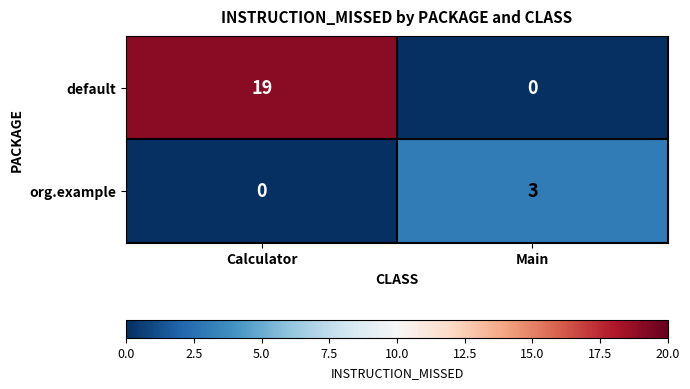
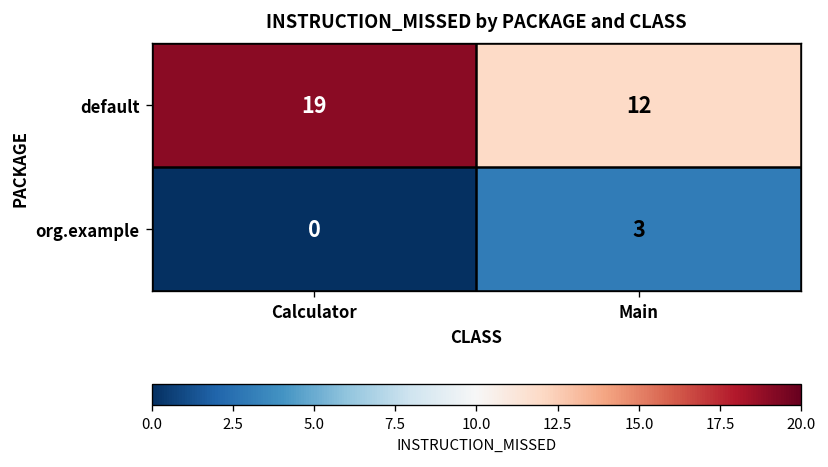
  {
    "default": {
      "Calculator": 19,
-     "Main": 0
+     "Main": 12
    },
    "org.example": {
      "Calculator": 0,
      "Main": 3
    }
  }
